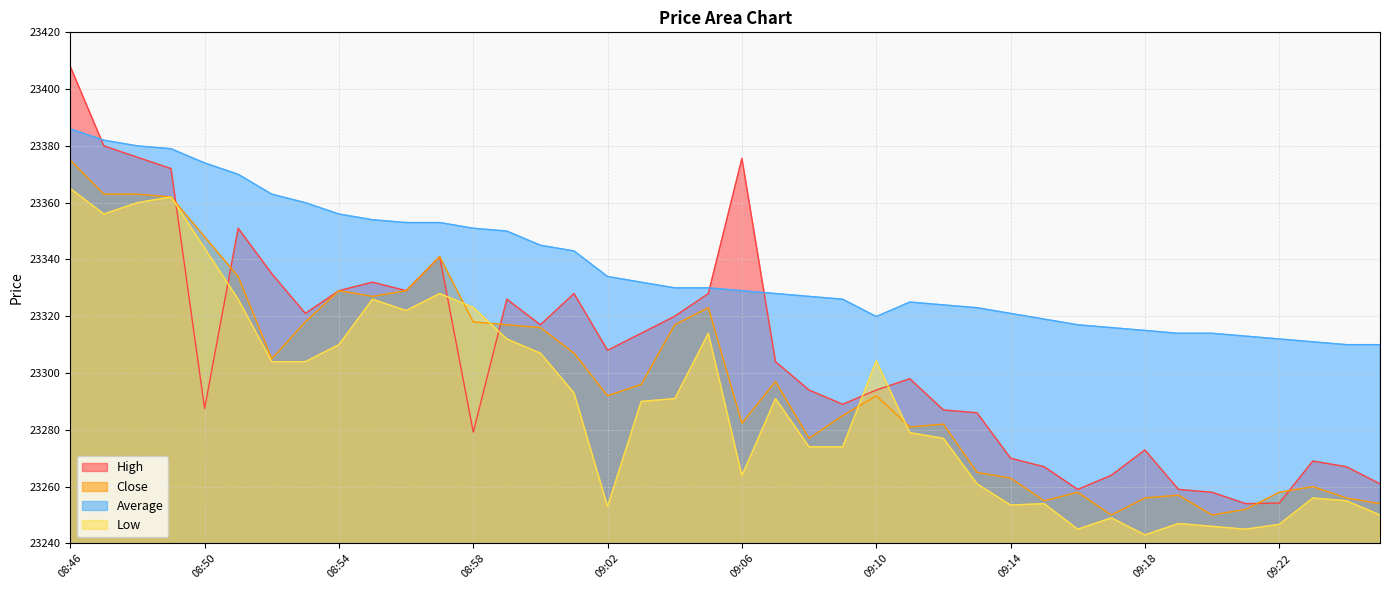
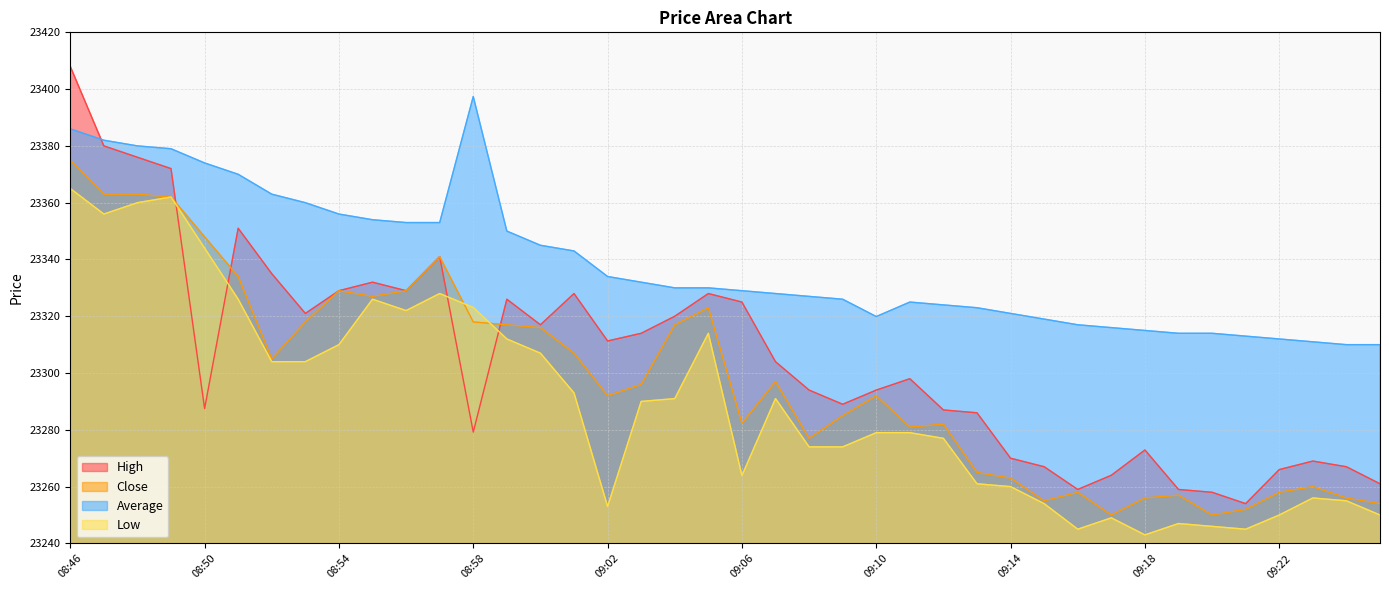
  {
    "High": {
      "08:46": 23408,
      "08:50": 23288,
      "08:58": 23279,
-     "09:02": 23308,
-     "09:06": 23376,
+     "09:02": 23311,
+     "09:06": 23325,
      "09:10": 23294,
      "09:14": 23270,
      "09:18": 23273,
-     "09:22": 23254
+     "09:22": 23266
    },
    "Close": {
      "08:46": 23375,
      "08:50": 23348,
      "08:58": 23318,
      "09:02": 23292,
      "09:06": 23282,
      "09:10": 23292,
      "09:14": 23263,
      "09:18": 23256,
      "09:22": 23258
    },
    "Average": {
      "08:46": 23386,
      "08:50": 23374,
      "08:54": 23356,
-     "08:58": 23351,
+     "08:58": 23397,
      "09:02": 23334,
      "09:06": 23329,
      "09:10": 23320,
      "09:14": 23321,
      "09:18": 23315,
      "09:22": 23312
    },
    "Low": {
      "08:46": 23365,
      "08:50": 23344,
      "08:54": 23310,
      "08:58": 23323,
      "09:02": 23253,
      "09:06": 23264,
-     "09:10": 23304,
-     "09:14": 23254,
+     "09:10": 23279,
+     "09:14": 23260,
      "09:18": 23243,
-     "09:22": 23247
+     "09:22": 23250
    }
  }
